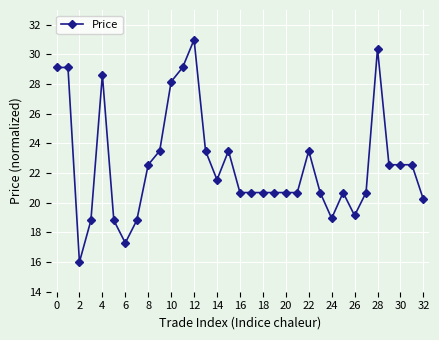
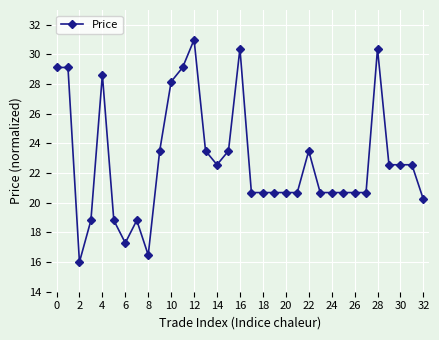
  {
    "0": 29.1,
    "2": 16.0,
    "4": 28.6,
    "6": 17.3,
-   "8": 22.6,
+   "8": 16.5,
    "10": 28.2,
    "12": 31.0,
-   "14": 21.6,
-   "16": 20.7,
+   "14": 22.6,
+   "16": 30.4,
    "18": 20.7,
    "20": 20.7,
    "22": 23.5,
-   "24": 18.9,
-   "26": 19.1,
+   "24": 20.7,
+   "26": 20.7,
    "28": 30.4,
    "30": 22.6,
    "32": 20.2
  }
